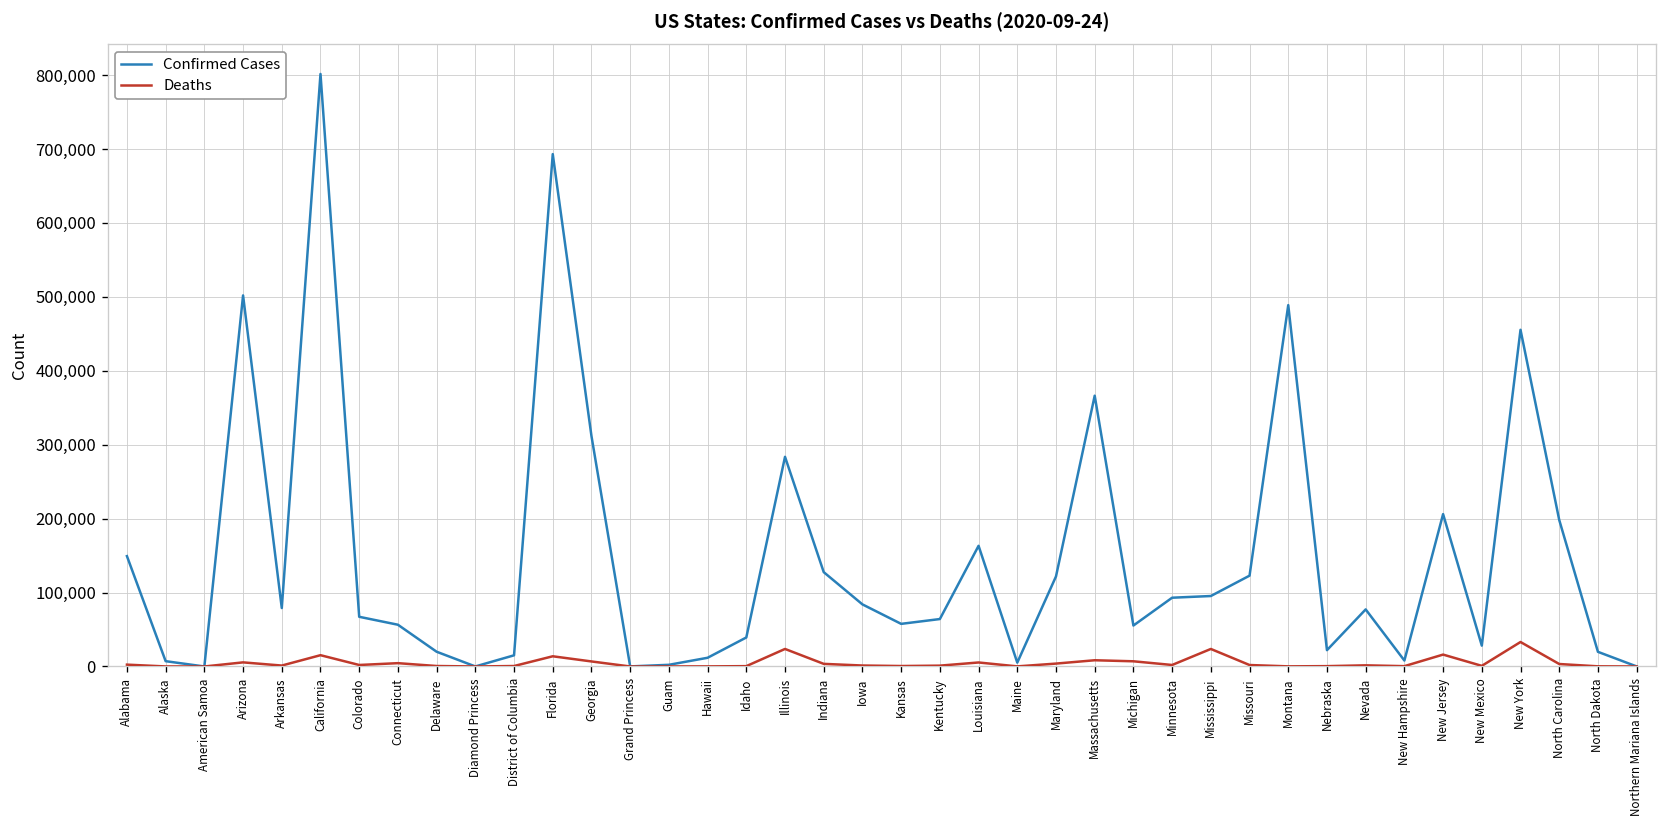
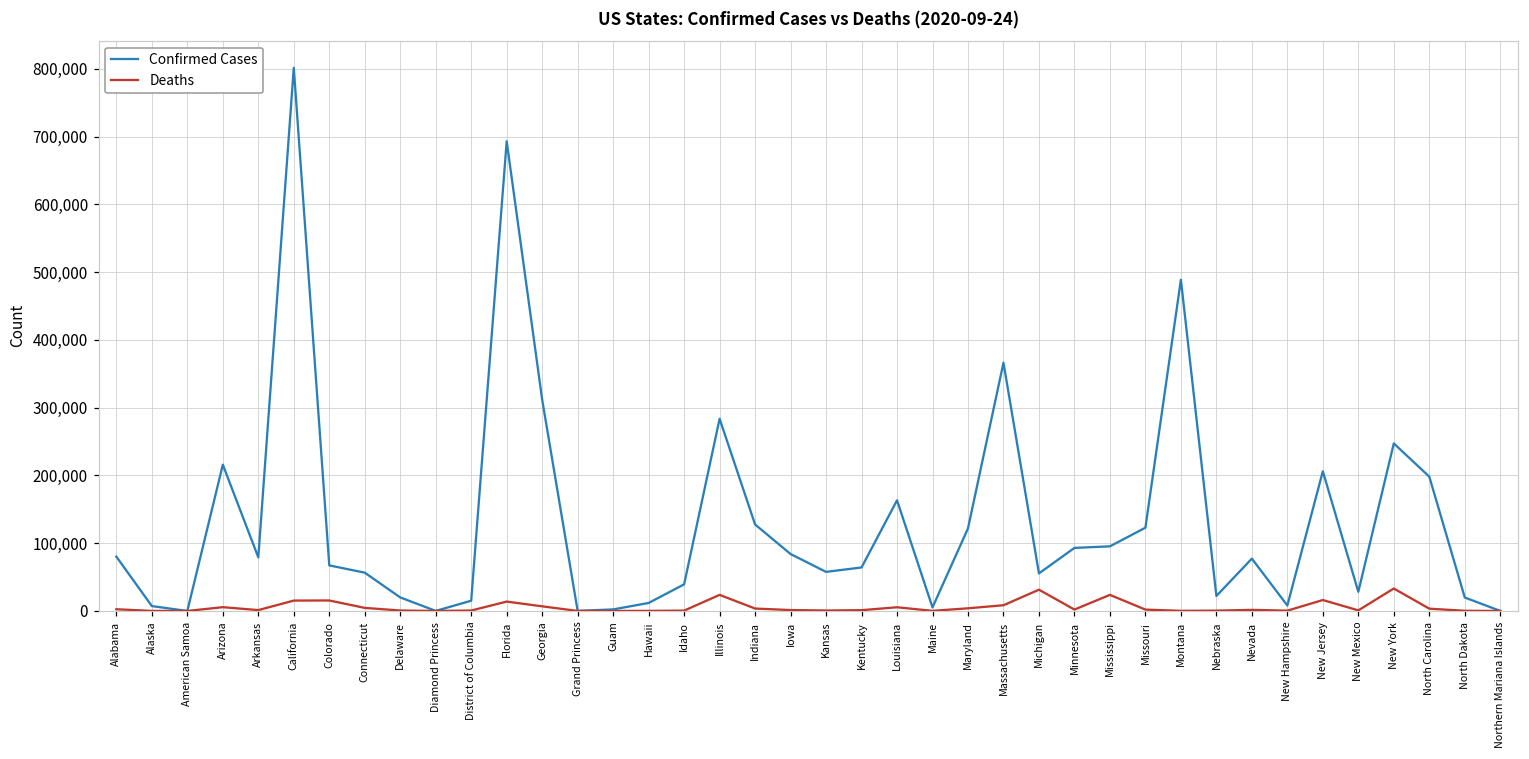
  {
    "Confirmed Cases": {
-     "Alabama": "150,000",
+     "Alabama": "80,000",
      "Alaska": "10,000",
-     "Arizona": "500,000",
+     "Arizona": "220,000",
      "Arkansas": "80,000",
      "California": "800,000",
      "Colorado": "70,000",
      "Connecticut": "60,000",
      "Delaware": "20,000",
      "District of Columbia": "20,000",
      "Florida": "690,000",
      "Georgia": "310,000",
      "Hawaii": "10,000",
      "Idaho": "40,000",
      "Illinois": "280,000",
      "Indiana": "130,000",
      "Iowa": "80,000",
      "Kansas": "60,000",
      "Kentucky": "60,000",
      "Louisiana": "160,000",
      "Maine": "10,000",
      "Maryland": "120,000",
      "Massachusetts": "370,000",
      "Michigan": "60,000",
      "Minnesota": "90,000",
      "Mississippi": "100,000",
      "Missouri": "120,000",
      "Montana": "490,000",
      "Nebraska": "20,000",
      "Nevada": "80,000",
      "New Hampshire": "10,000",
      "New Jersey": "210,000",
      "New Mexico": "30,000",
-     "New York": "460,000",
+     "New York": "250,000",
      "North Carolina": "200,000",
      "North Dakota": "20,000"
    },
    "Deaths": {
      "Alabama": "0",
      "Alaska": "0",
      "Arizona": "10,000",
      "Arkansas": "0",
      "California": "20,000",
-     "Colorado": "0",
+     "Colorado": "20,000",
      "Connecticut": "0",
      "Delaware": "0",
      "District of Columbia": "0",
      "Florida": "10,000",
      "Georgia": "10,000",
      "Hawaii": "0",
      "Idaho": "0",
      "Illinois": "20,000",
      "Indiana": "0",
      "Iowa": "0",
      "Kansas": "0",
      "Kentucky": "0",
      "Louisiana": "10,000",
      "Maine": "0",
      "Maryland": "0",
      "Massachusetts": "10,000",
-     "Michigan": "10,000",
+     "Michigan": "30,000",
      "Minnesota": "0",
      "Mississippi": "20,000",
      "Missouri": "0",
      "Montana": "0",
      "Nebraska": "0",
      "Nevada": "0",
      "New Hampshire": "0",
      "New Jersey": "20,000",
      "New Mexico": "0",
      "New York": "30,000",
      "North Carolina": "0",
      "North Dakota": "0"
    }
  }
